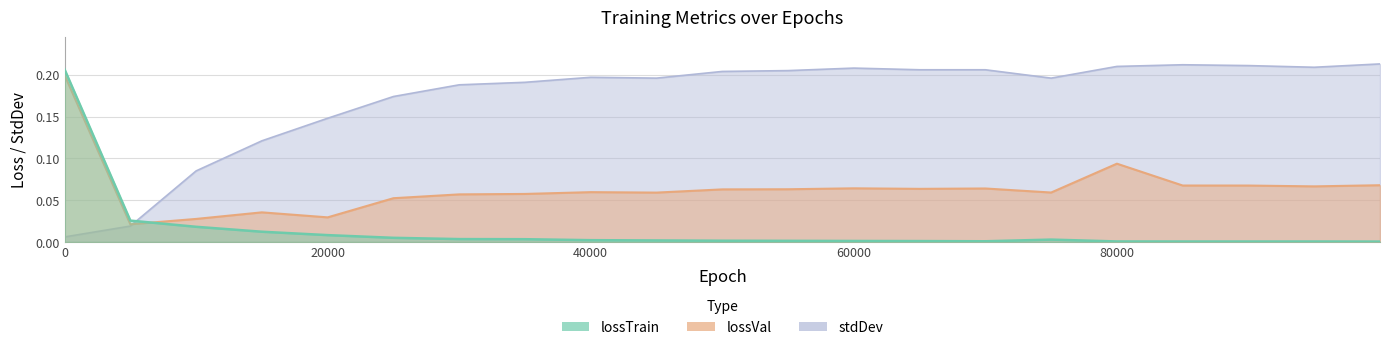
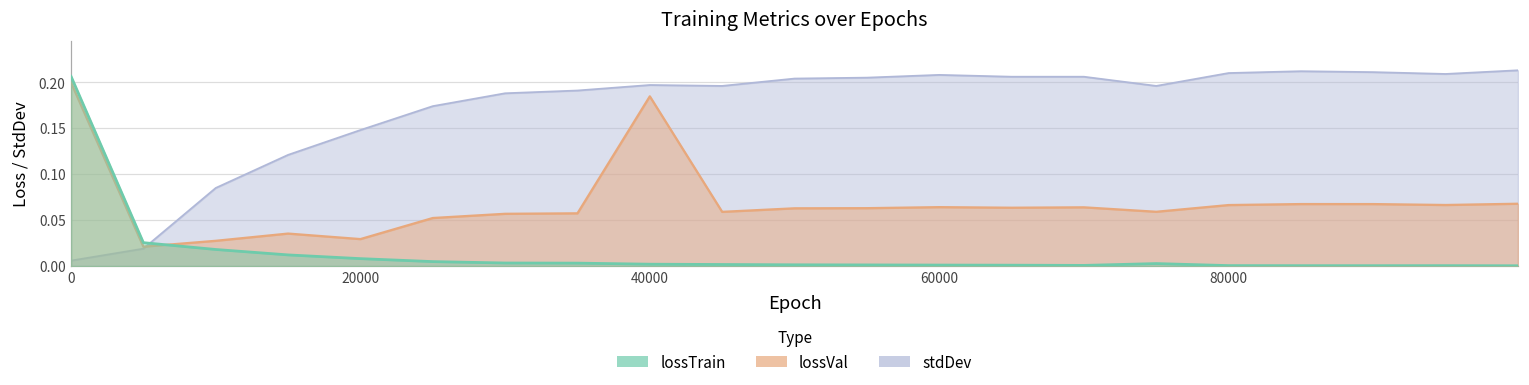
  {
    "lossVal": {
      "0": 0.20,
      "20000": 0.03,
-     "40000": 0.06,
+     "40000": 0.18,
      "60000": 0.06,
-     "80000": 0.09
+     "80000": 0.07
    }
  }
